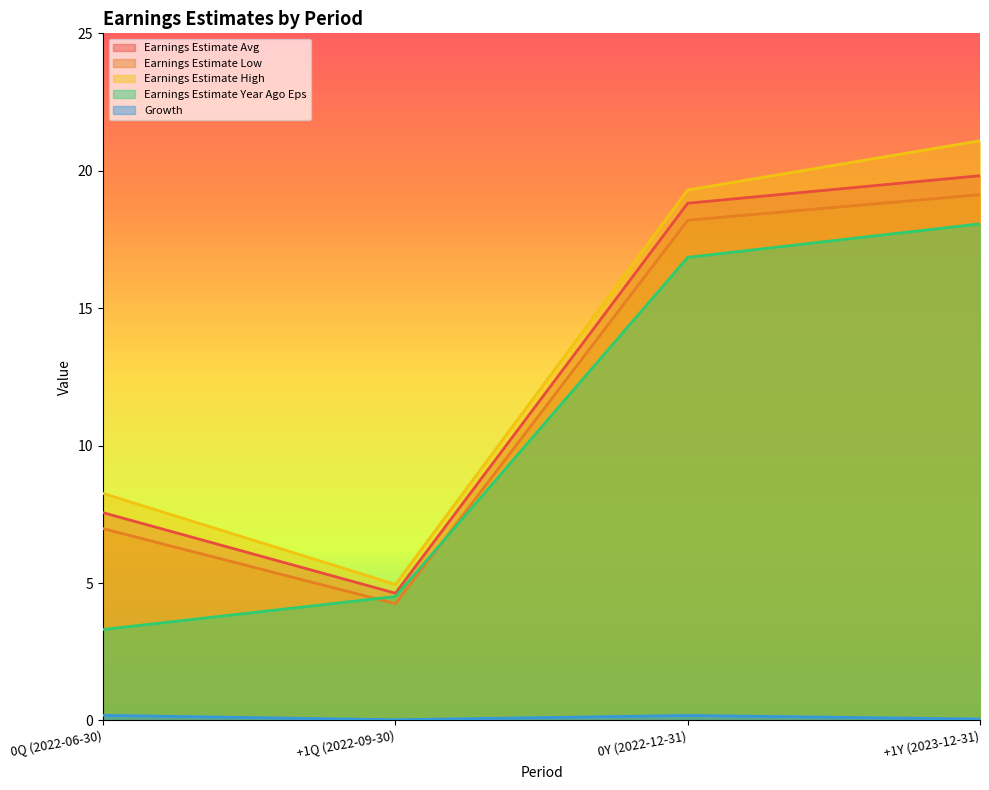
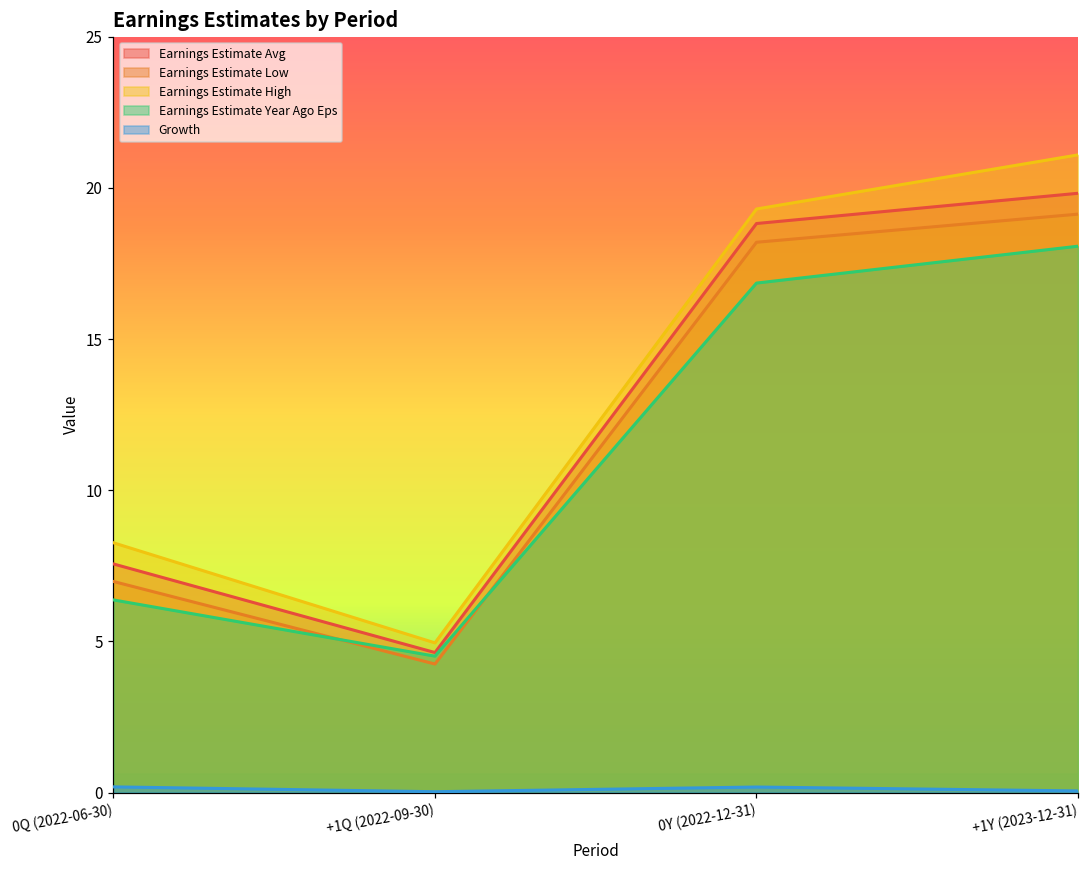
  {
    "Earnings Estimate Year Ago Eps": {
-     "0Q (2022-06-30)": 3.3,
+     "0Q (2022-06-30)": 6.4,
      "+1Q (2022-09-30)": 4.5,
      "0Y (2022-12-31)": 16.9,
      "+1Y (2023-12-31)": 18.1
    }
  }
